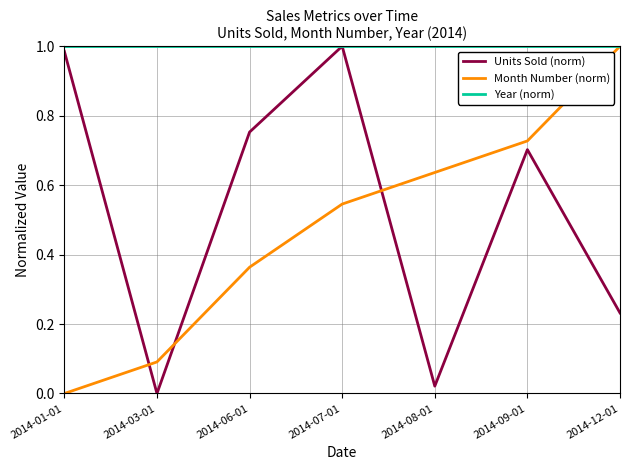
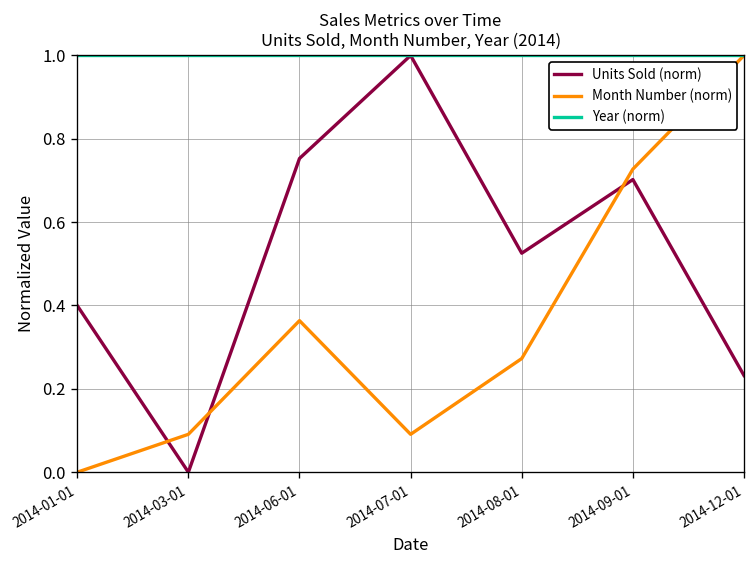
  {
    "Units Sold (norm)": {
-     "2014-01-01": 0.99,
+     "2014-01-01": 0.40,
      "2014-03-01": 0.00,
      "2014-06-01": 0.75,
-     "2014-08-01": 0.02,
+     "2014-08-01": 0.53,
      "2014-09-01": 0.70,
      "2014-12-01": 0.23
    },
    "Month Number (norm)": {
      "2014-01-01": 0.00,
      "2014-03-01": 0.09,
      "2014-06-01": 0.36,
-     "2014-07-01": 0.55,
-     "2014-08-01": 0.64,
+     "2014-07-01": 0.09,
+     "2014-08-01": 0.27,
      "2014-09-01": 0.73
    },
    "Year (norm)": {
      "2014-01-01": 1.00,
      "2014-03-01": 1.00,
      "2014-06-01": 1.00,
      "2014-08-01": 1.00,
      "2014-09-01": 1.00
    }
  }
